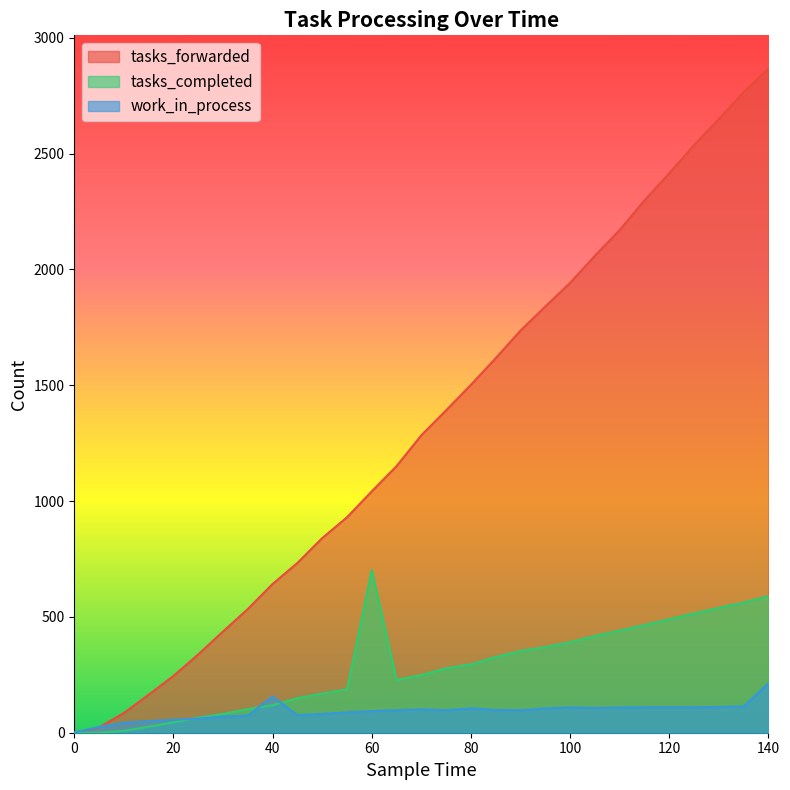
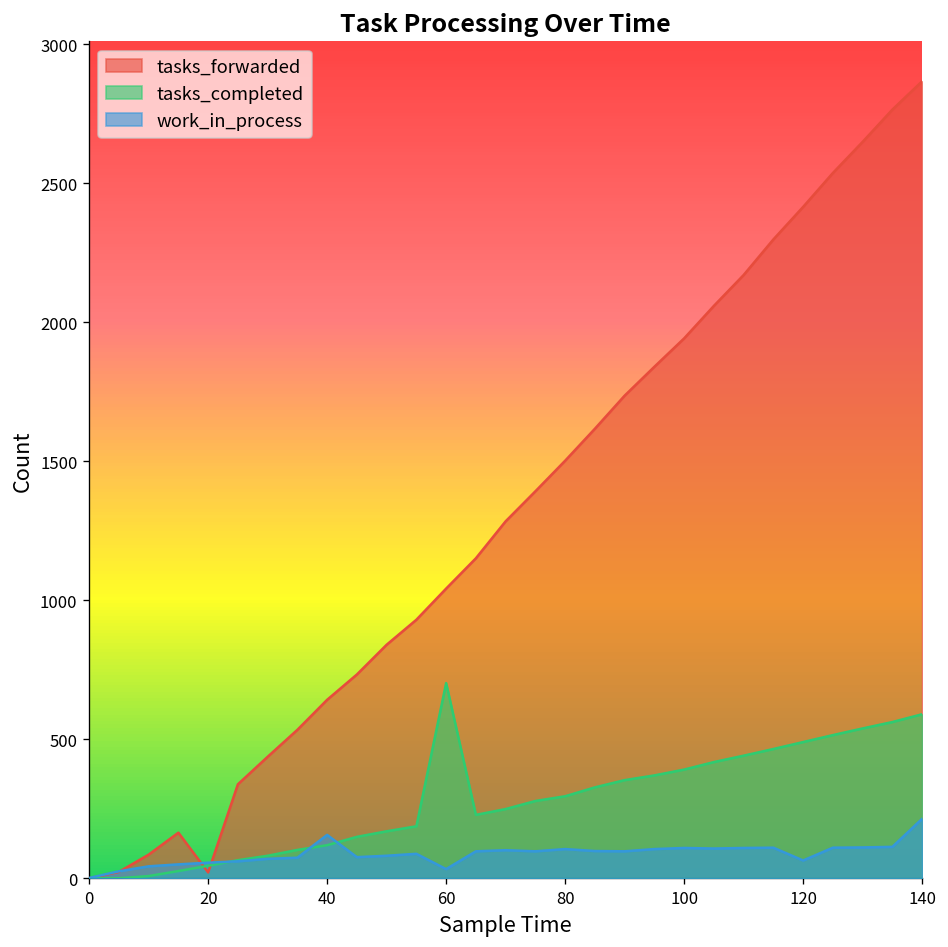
  {
    "tasks_forwarded": {
-     "20": 250,
+     "20": 20,
      "40": 640,
      "60": 1040,
      "80": 1500,
      "100": 1940,
      "120": 2420,
      "140": 2870
    },
    "tasks_completed": {
      "20": 50,
      "40": 120,
      "60": 700,
      "80": 300,
      "100": 390,
      "120": 490,
      "140": 590
    },
    "work_in_process": {
      "20": 60,
      "40": 160,
-     "60": 90,
+     "60": 30,
      "80": 110,
      "100": 110,
-     "120": 110,
+     "120": 60,
      "140": 210
    }
  }
